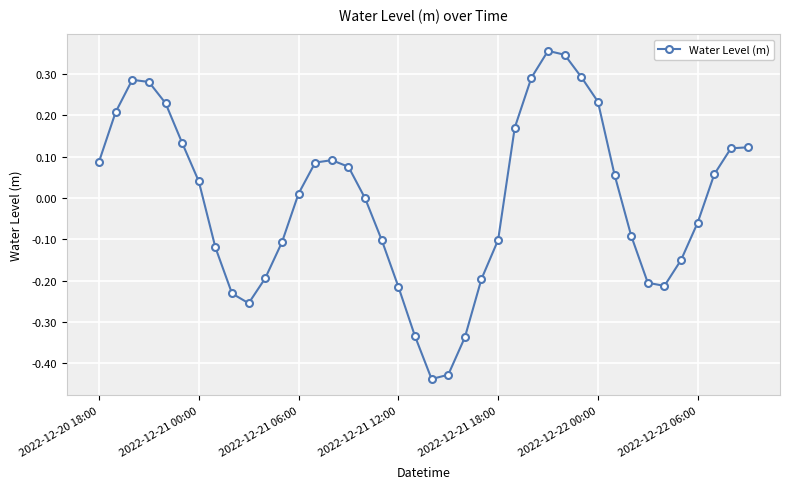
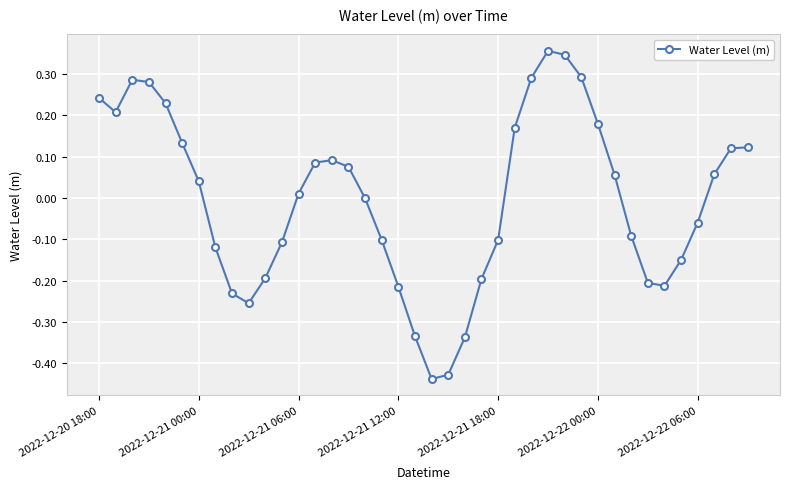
  {
-   "2022-12-20 18:00": 0.09,
+   "2022-12-20 18:00": 0.24,
    "2022-12-21 00:00": 0.04,
    "2022-12-21 06:00": 0.01,
    "2022-12-21 12:00": -0.21,
    "2022-12-21 18:00": -0.10,
-   "2022-12-22 00:00": 0.23,
+   "2022-12-22 00:00": 0.18,
    "2022-12-22 06:00": -0.06
  }
